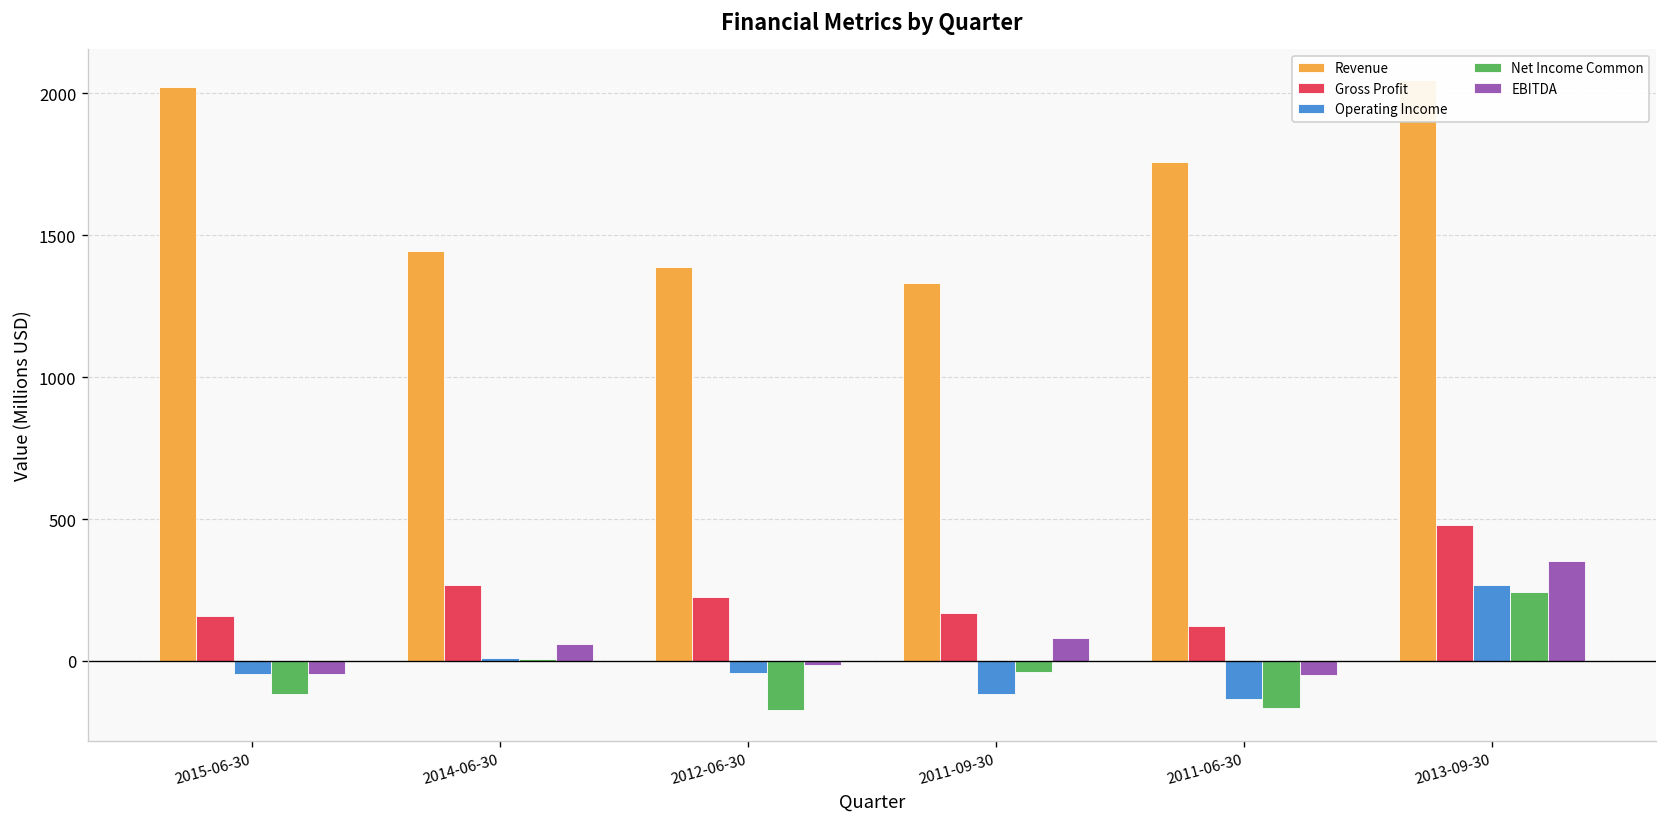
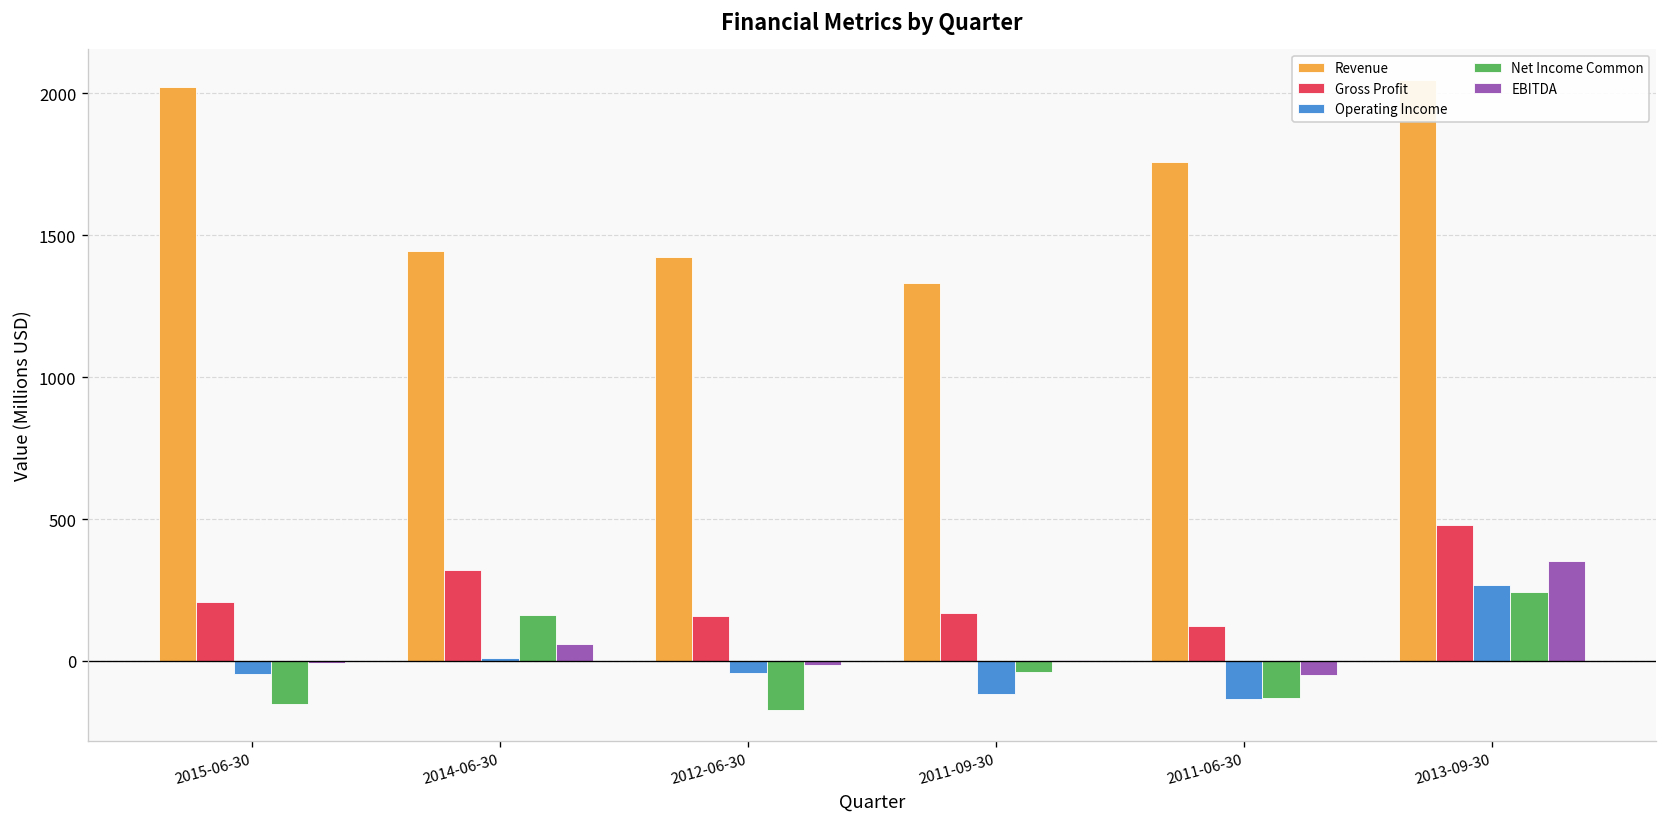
  {
    "Revenue": {
      "2015-06-30": 2020,
      "2014-06-30": 1440,
-     "2012-06-30": 1390,
+     "2012-06-30": 1420,
      "2011-09-30": 1330,
      "2011-06-30": 1760
    },
    "Gross Profit": {
-     "2015-06-30": 160,
-     "2014-06-30": 270,
-     "2012-06-30": 230,
+     "2015-06-30": 210,
+     "2014-06-30": 320,
+     "2012-06-30": 160,
      "2011-09-30": 170,
      "2011-06-30": 120,
      "2013-09-30": 480
    },
    "Operating Income": {
      "2015-06-30": -40,
      "2014-06-30": 10,
      "2012-06-30": -40,
      "2011-09-30": -120,
      "2011-06-30": -130,
      "2013-09-30": 270
    },
    "Net Income Common": {
-     "2015-06-30": -120,
-     "2014-06-30": 10,
+     "2015-06-30": -150,
+     "2014-06-30": 160,
      "2012-06-30": -170,
      "2011-09-30": -40,
-     "2011-06-30": -170,
+     "2011-06-30": -130,
      "2013-09-30": 240
    },
    "EBITDA": {
-     "2015-06-30": -40,
+     "2015-06-30": -10,
      "2014-06-30": 60,
      "2012-06-30": -10,
-     "2011-09-30": 80,
+     "2011-09-30": 10,
      "2011-06-30": -50,
      "2013-09-30": 350
    }
  }
